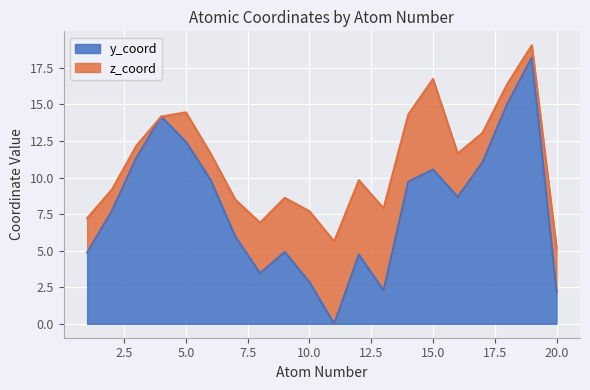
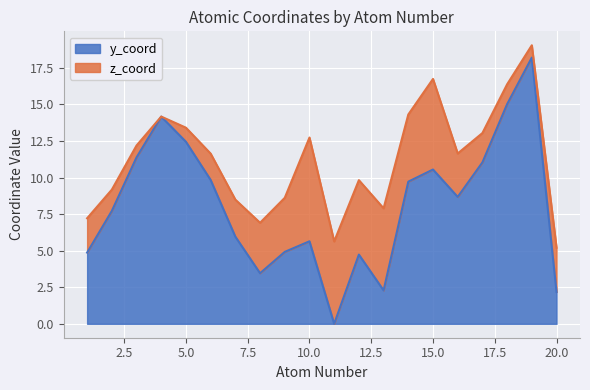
  {
    "y_coord": {
      "5.0": 12.4,
-     "10.0": 2.8,
+     "10.0": 5.6,
      "15.0": 10.5,
      "20.0": 2.2
    },
    "z_coord": {
-     "5.0": 2.0,
-     "10.0": 4.9,
+     "5.0": 1.0,
+     "10.0": 7.1,
      "15.0": 6.2,
      "20.0": 3.0
    }
  }
